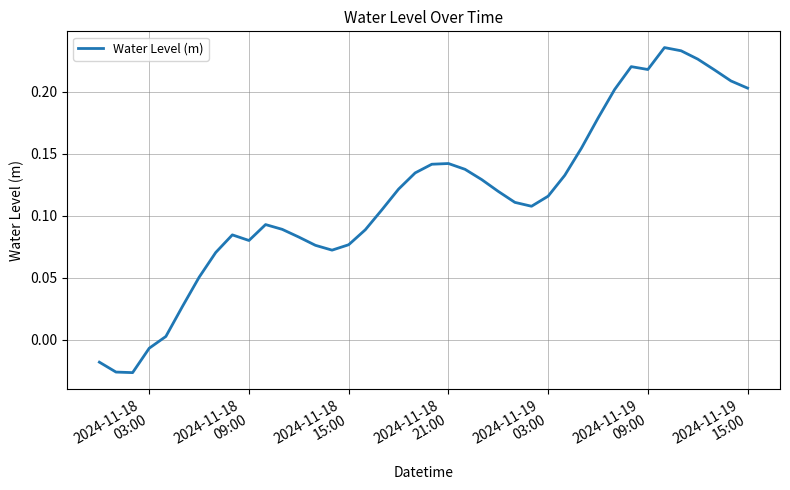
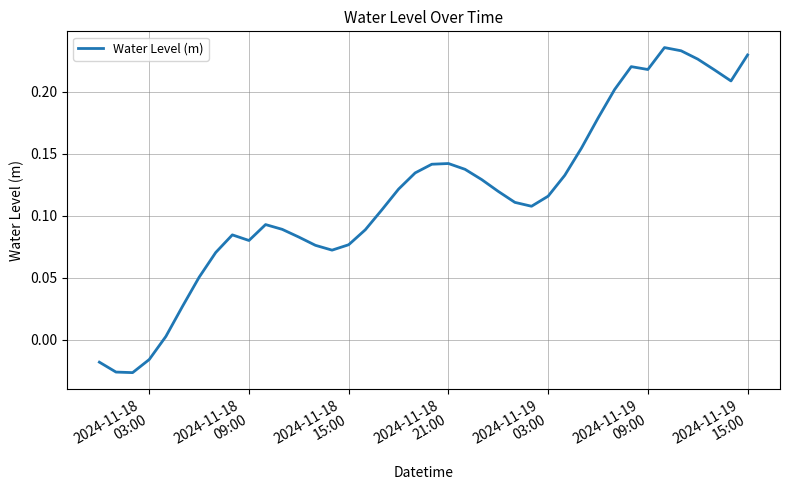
  {
-   "2024-11-18 03:00": -0.007,
+   "2024-11-18 03:00": -0.016,
    "2024-11-18 09:00": 0.080,
    "2024-11-18 15:00": 0.077,
    "2024-11-18 21:00": 0.142,
    "2024-11-19 03:00": 0.116,
    "2024-11-19 09:00": 0.218,
-   "2024-11-19 15:00": 0.203
+   "2024-11-19 15:00": 0.230
  }
